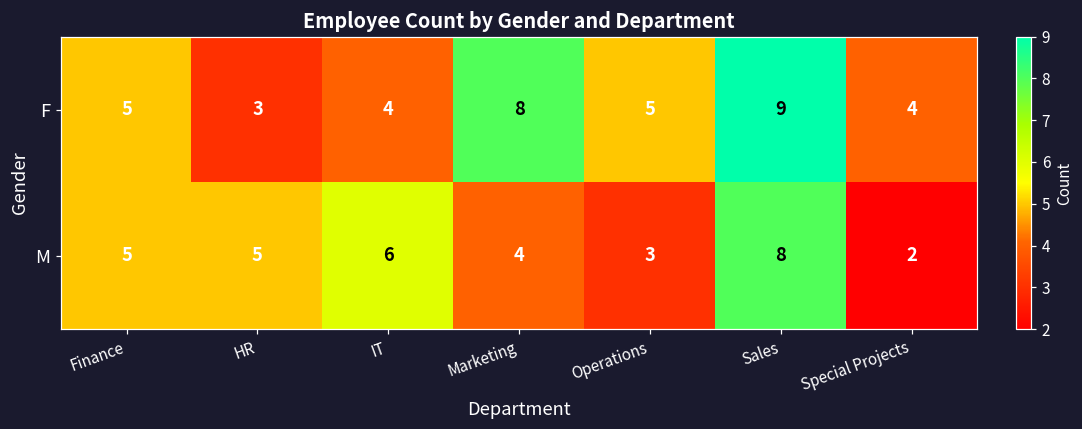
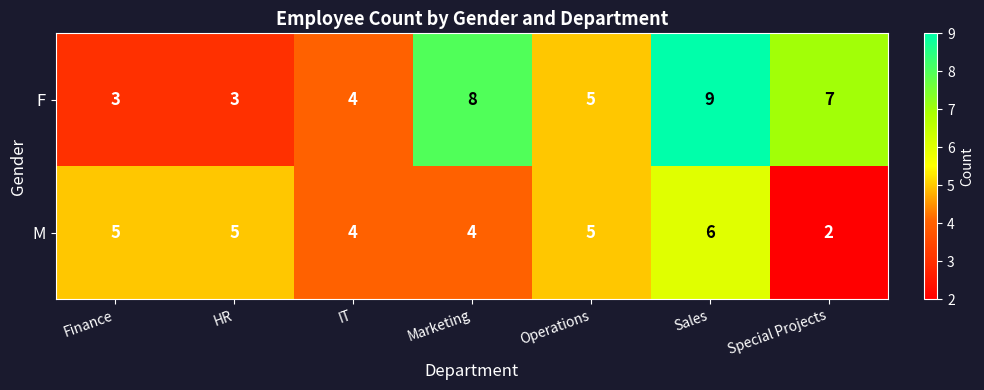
  {
    "F": {
-     "Finance": 5,
+     "Finance": 3,
      "HR": 3,
      "IT": 4,
      "Marketing": 8,
      "Operations": 5,
      "Sales": 9,
-     "Special Projects": 4
+     "Special Projects": 7
    },
    "M": {
      "Finance": 5,
      "HR": 5,
-     "IT": 6,
+     "IT": 4,
      "Marketing": 4,
-     "Operations": 3,
-     "Sales": 8,
+     "Operations": 5,
+     "Sales": 6,
      "Special Projects": 2
    }
  }
